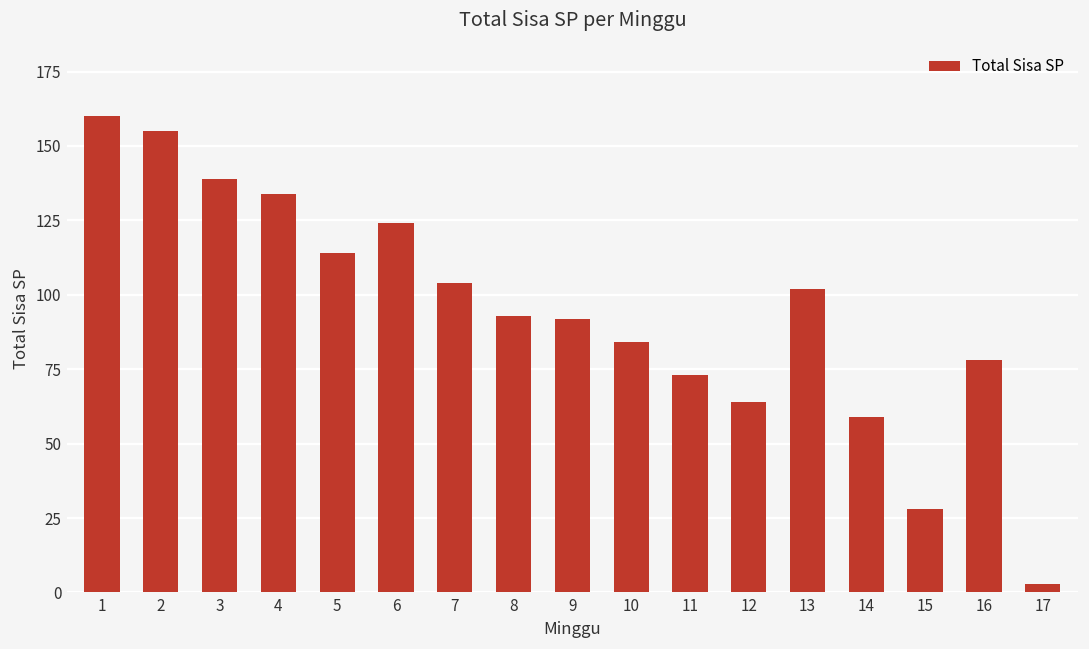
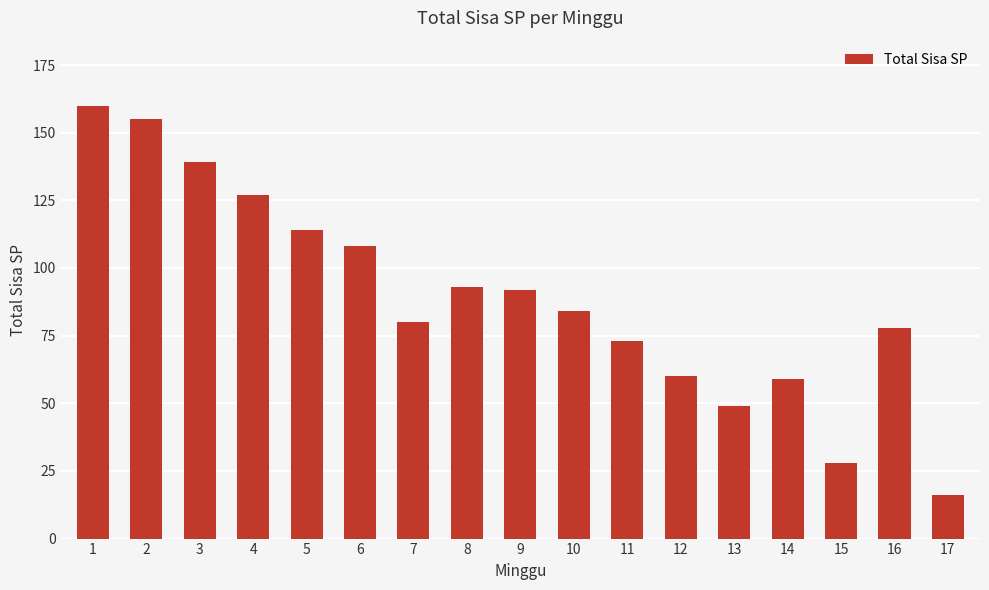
  {
    "1": 160,
    "2": 155,
    "3": 139,
-   "4": 134,
+   "4": 127,
    "5": 114,
-   "6": 124,
-   "7": 104,
+   "6": 108,
+   "7": 80,
    "8": 93,
    "9": 92,
    "10": 84,
    "11": 73,
-   "12": 64,
-   "13": 102,
+   "12": 60,
+   "13": 49,
    "14": 59,
    "15": 28,
    "16": 78,
-   "17": 3
+   "17": 16
  }
